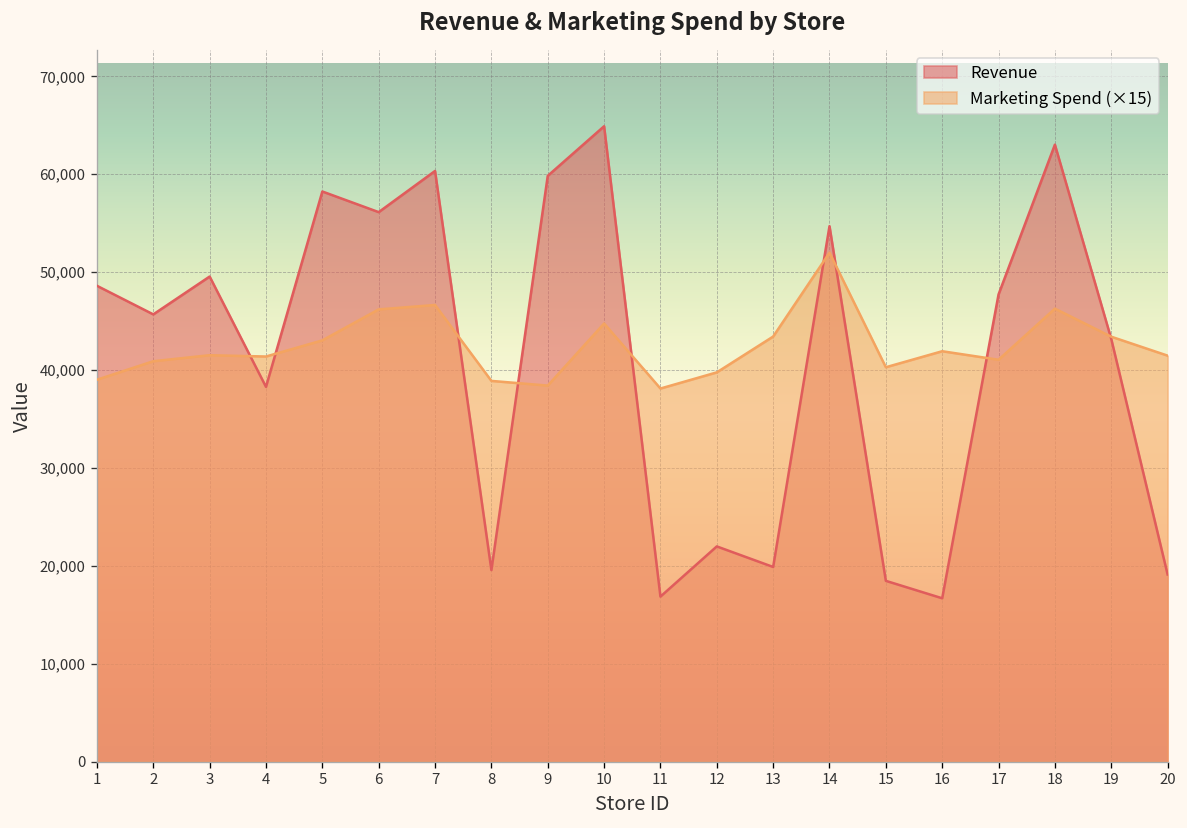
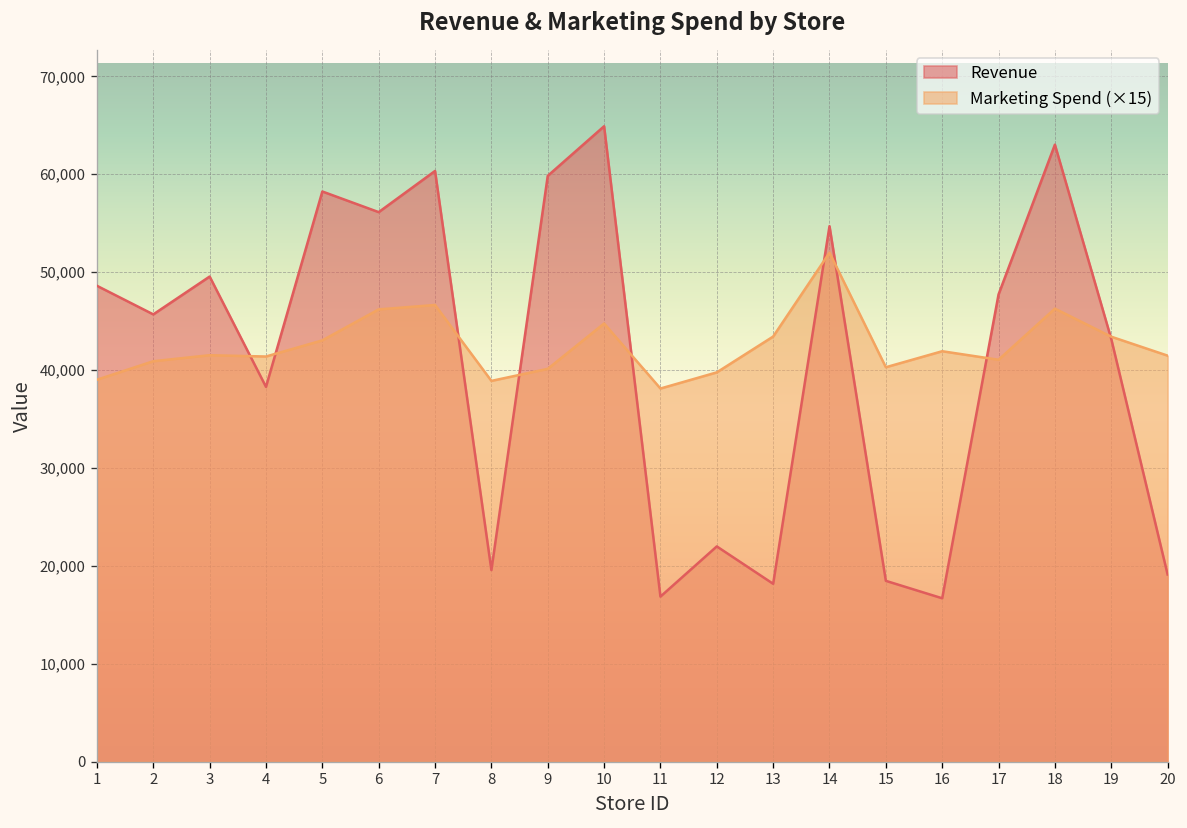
  {
    "Revenue": {
      "1": "49,000",
      "2": "46,000",
      "3": "50,000",
      "4": "38,000",
      "5": "58,000",
      "6": "56,000",
      "7": "60,000",
      "8": "20,000",
      "9": "60,000",
      "10": "65,000",
      "11": "17,000",
      "12": "22,000",
-     "13": "20,000",
+     "13": "18,000",
      "14": "55,000",
      "15": "18,000",
      "16": "17,000",
      "17": "48,000",
      "18": "63,000",
      "20": "19,000"
    },
    "Marketing Spend (×15)": {
      "1": "39,000",
      "2": "41,000",
      "3": "42,000",
      "4": "41,000",
      "5": "43,000",
      "6": "46,000",
      "7": "47,000",
      "8": "39,000",
-     "9": "38,000",
+     "9": "40,000",
      "10": "45,000",
      "11": "38,000",
      "12": "40,000",
      "13": "43,000",
      "14": "52,000",
      "15": "40,000",
      "16": "42,000",
      "17": "41,000",
      "18": "46,000",
      "20": "41,000"
    }
  }
